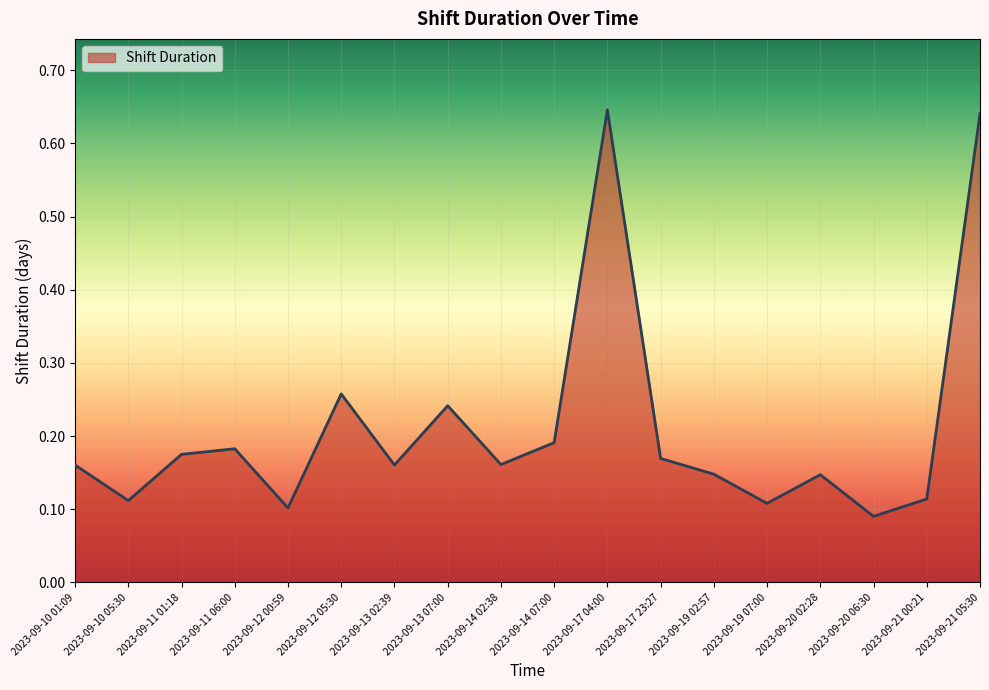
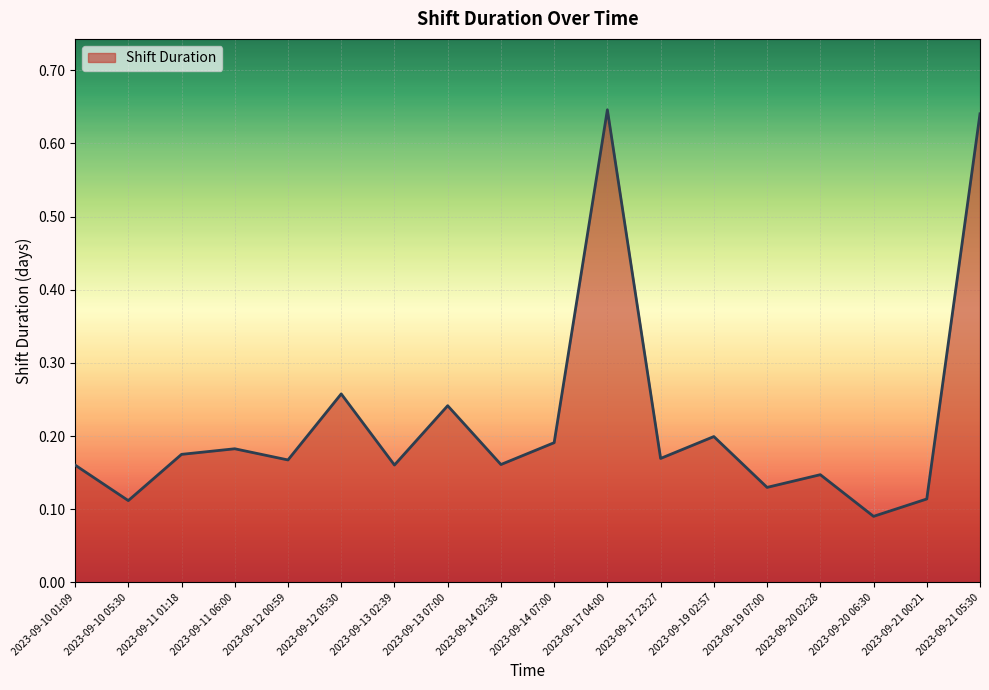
  {
    "2023-09-10 01:09": 0.16,
    "2023-09-10 05:30": 0.11,
    "2023-09-11 01:18": 0.18,
    "2023-09-11 06:00": 0.18,
-   "2023-09-12 00:59": 0.10,
+   "2023-09-12 00:59": 0.17,
    "2023-09-12 05:30": 0.26,
    "2023-09-13 02:39": 0.16,
    "2023-09-13 07:00": 0.24,
    "2023-09-14 02:38": 0.16,
    "2023-09-14 07:00": 0.19,
    "2023-09-17 04:00": 0.65,
    "2023-09-17 23:27": 0.17,
-   "2023-09-19 02:57": 0.15,
-   "2023-09-19 07:00": 0.11,
+   "2023-09-19 02:57": 0.20,
+   "2023-09-19 07:00": 0.13,
    "2023-09-20 02:28": 0.15,
    "2023-09-20 06:30": 0.09,
    "2023-09-21 00:21": 0.11,
    "2023-09-21 05:30": 0.64
  }
